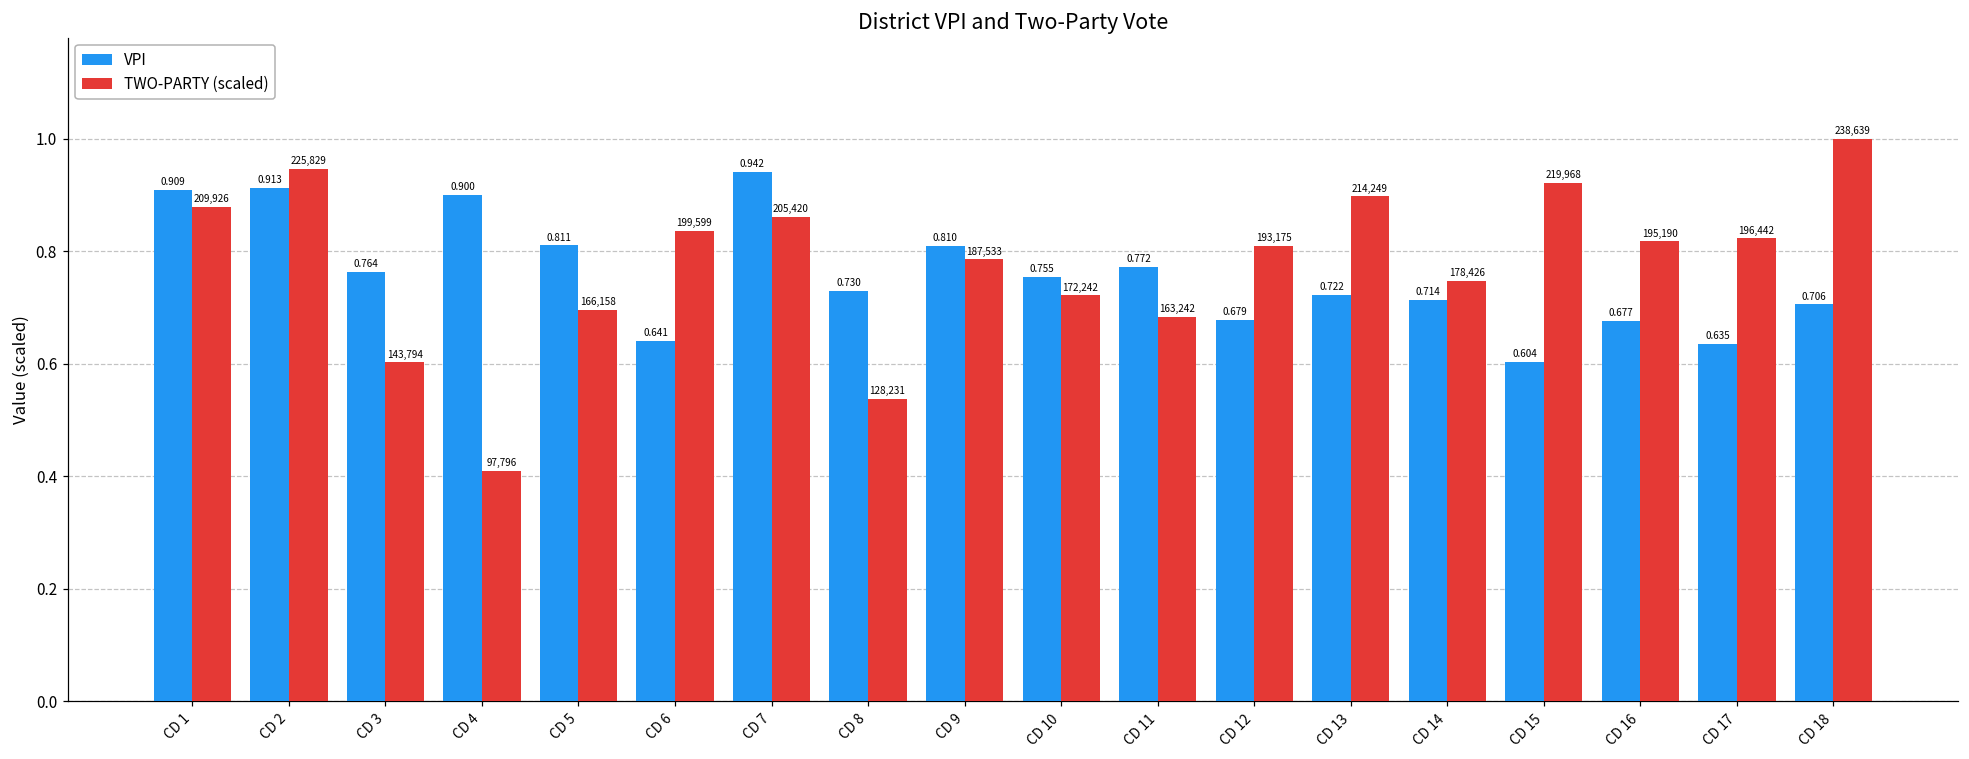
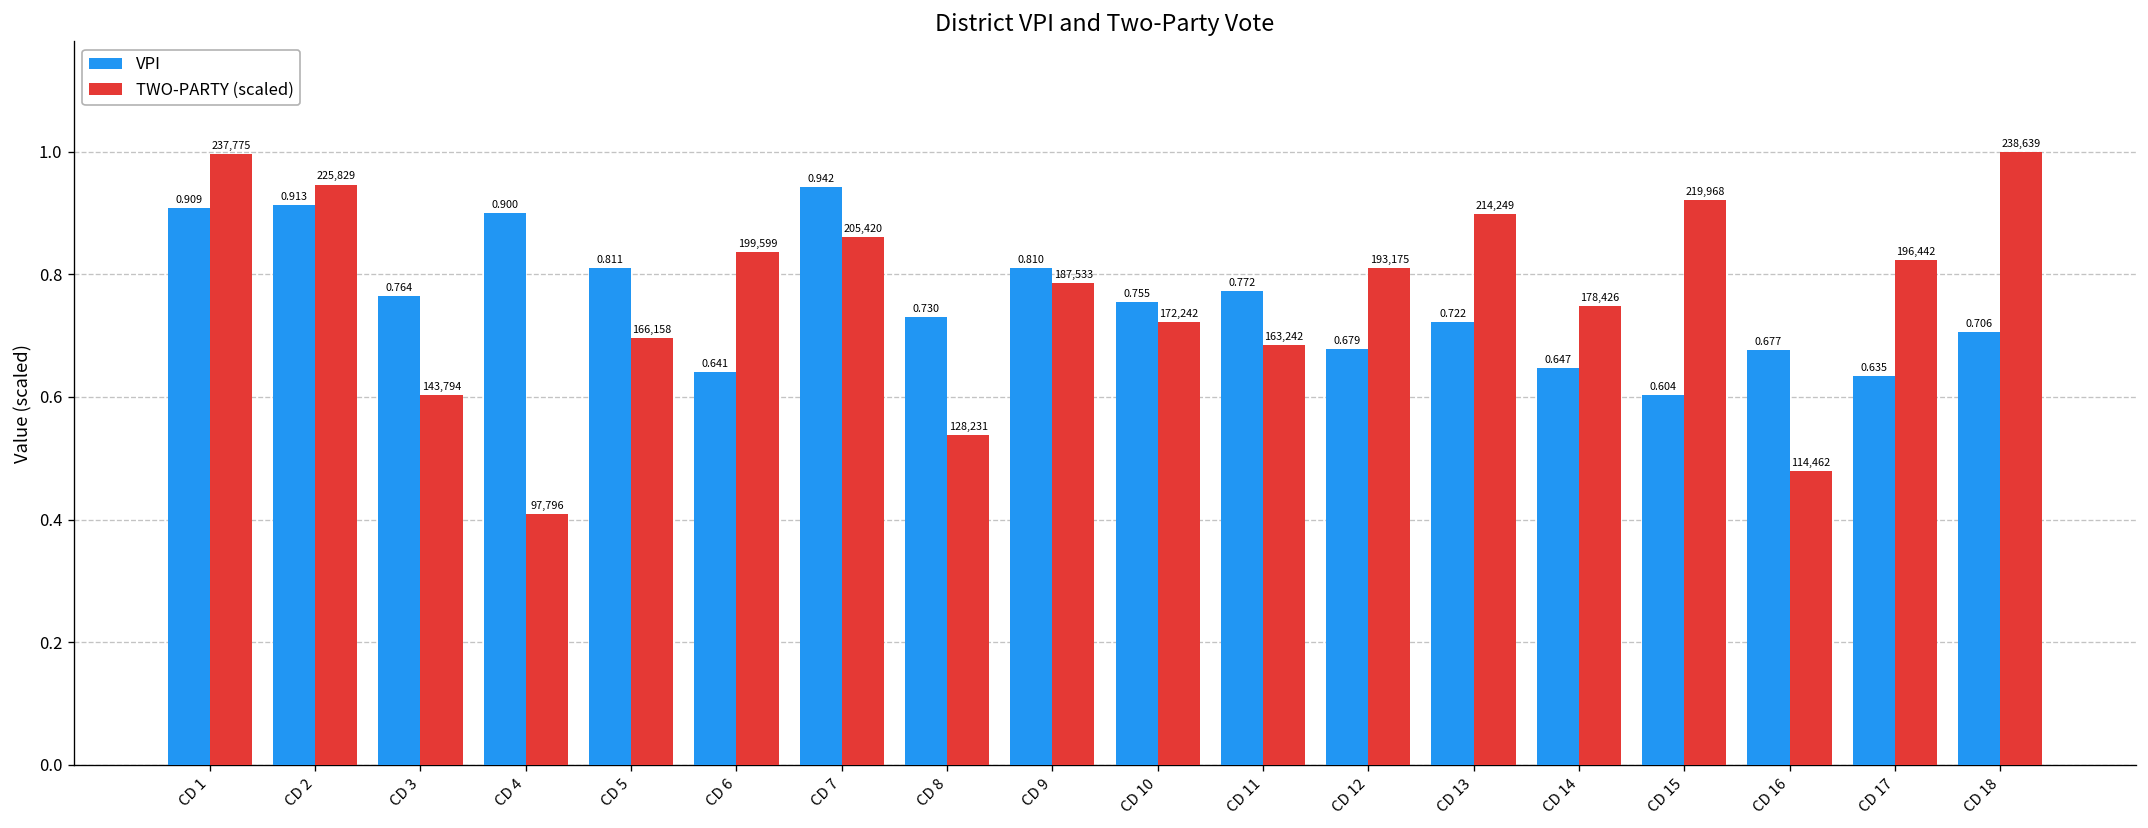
  {
    "VPI": {
      "CD 1": "0.909",
      "CD 2": "0.913",
      "CD 3": "0.764",
      "CD 4": "0.900",
      "CD 5": "0.811",
      "CD 6": "0.641",
      "CD 7": "0.942",
      "CD 8": "0.730",
      "CD 9": "0.810",
      "CD 10": "0.755",
      "CD 11": "0.772",
      "CD 12": "0.679",
      "CD 13": "0.722",
-     "CD 14": "0.714",
+     "CD 14": "0.647",
      "CD 15": "0.604",
      "CD 16": "0.677",
      "CD 17": "0.635",
      "CD 18": "0.706"
    },
    "TWO-PARTY (scaled)": {
-     "CD 1": "209,926",
-     "CD 16": "195,190"
+     "CD 1": "237,775",
+     "CD 16": "114,462"
    }
  }
